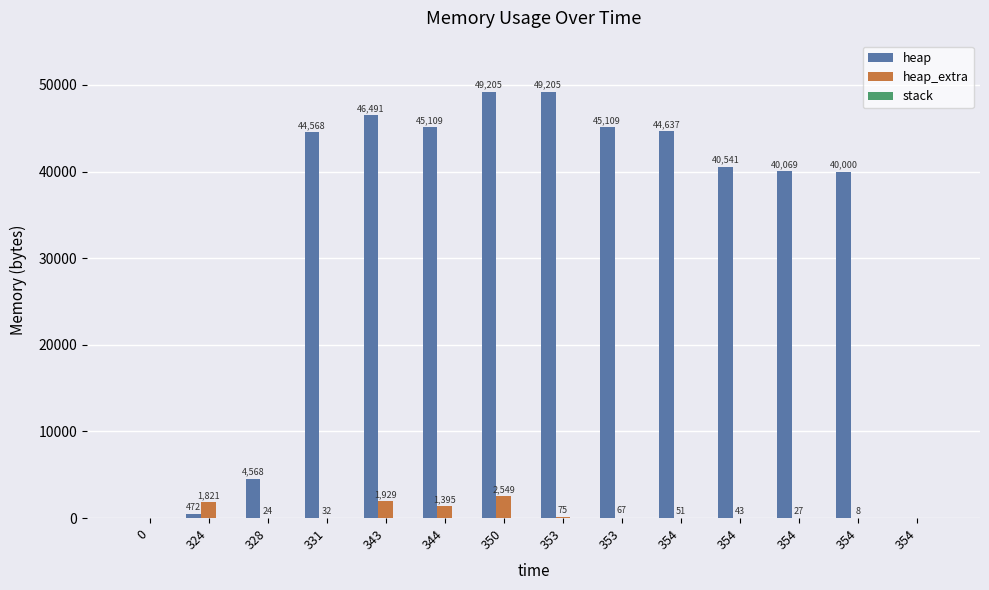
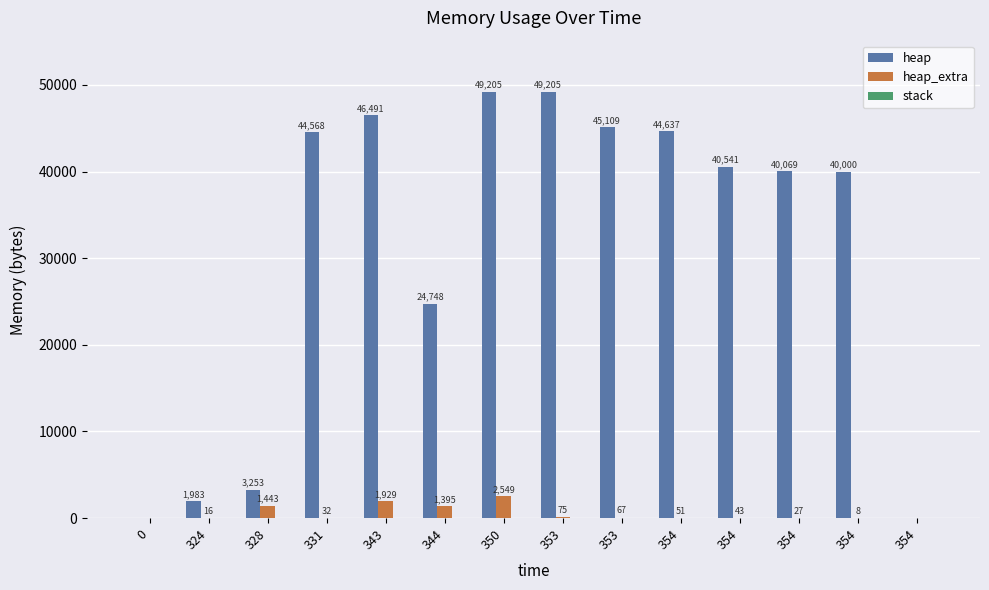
  {
    "heap": {
-     "324": "472",
-     "328": "4,568",
+     "324": "1,983",
+     "328": "3,253",
      "331": "44,568",
      "343": "46,491",
-     "344": "45,109",
+     "344": "24,748",
      "350": "49,205"
    },
    "heap_extra": {
-     "324": "1,821",
-     "328": "24",
+     "324": "16",
+     "328": "1,443",
      "331": "32",
      "343": "1,929",
      "344": "1,395",
      "350": "2,549"
    },
    "stack": {
      "0": "0",
      "324": "0",
      "328": "0",
      "331": "0",
      "343": "0",
      "344": "0",
      "350": "0"
    }
  }
